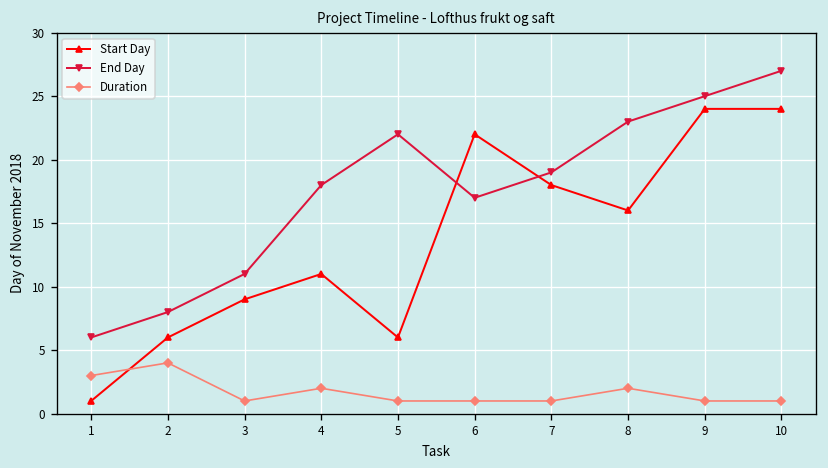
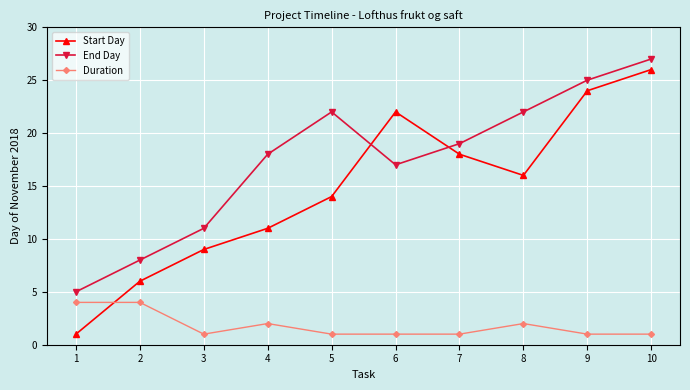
  {
    "Start Day": {
      "1": 1,
      "2": 6,
      "3": 9,
      "4": 11,
-     "5": 6,
+     "5": 14,
      "6": 22,
      "7": 18,
      "8": 16,
      "9": 24,
-     "10": 24
+     "10": 26
    },
    "End Day": {
-     "1": 6,
+     "1": 5,
      "2": 8,
      "3": 11,
      "4": 18,
      "5": 22,
      "6": 17,
      "7": 19,
-     "8": 23,
+     "8": 22,
      "9": 25,
      "10": 27
    },
    "Duration": {
-     "1": 3,
+     "1": 4,
      "2": 4,
      "3": 1,
      "4": 2,
      "5": 1,
      "6": 1,
      "7": 1,
      "8": 2,
      "9": 1,
      "10": 1
    }
  }
